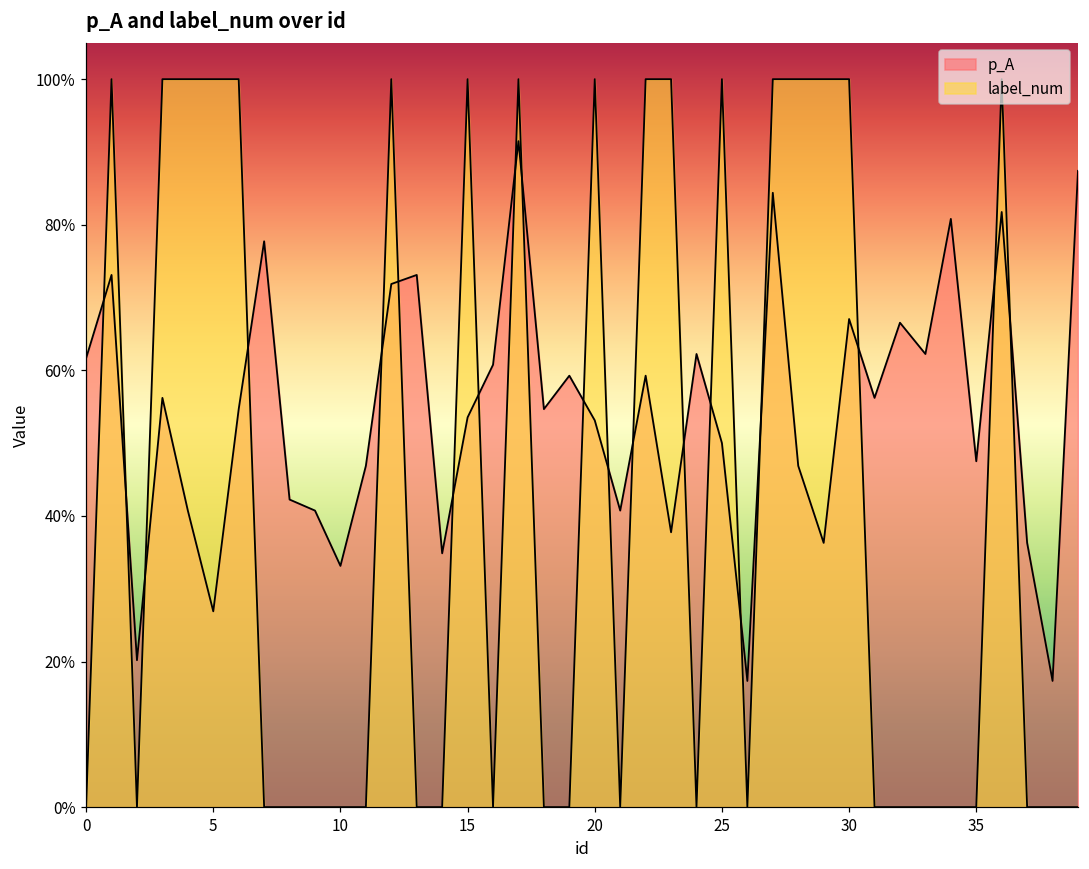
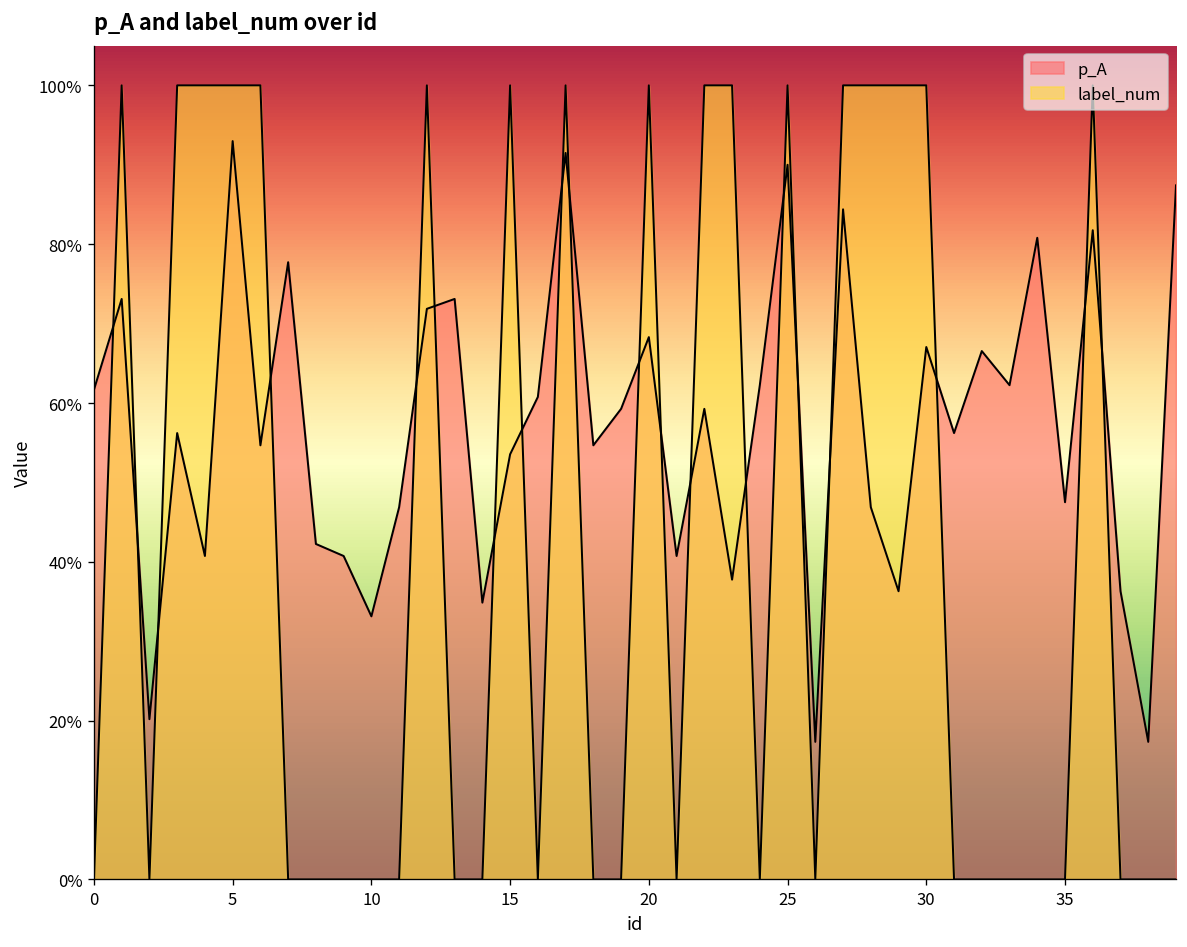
  {
    "p_A": {
      "0": "62%",
-     "5": "27%",
+     "5": "93%",
      "10": "33%",
      "15": "54%",
-     "20": "53%",
-     "25": "50%",
+     "20": "68%",
+     "25": "90%",
      "30": "67%",
      "35": "48%"
    },
    "label_num": {
      "0": "0%",
      "5": "100%",
      "10": "0%",
      "15": "100%",
      "20": "100%",
      "25": "100%",
      "30": "100%",
      "35": "0%"
    }
  }
